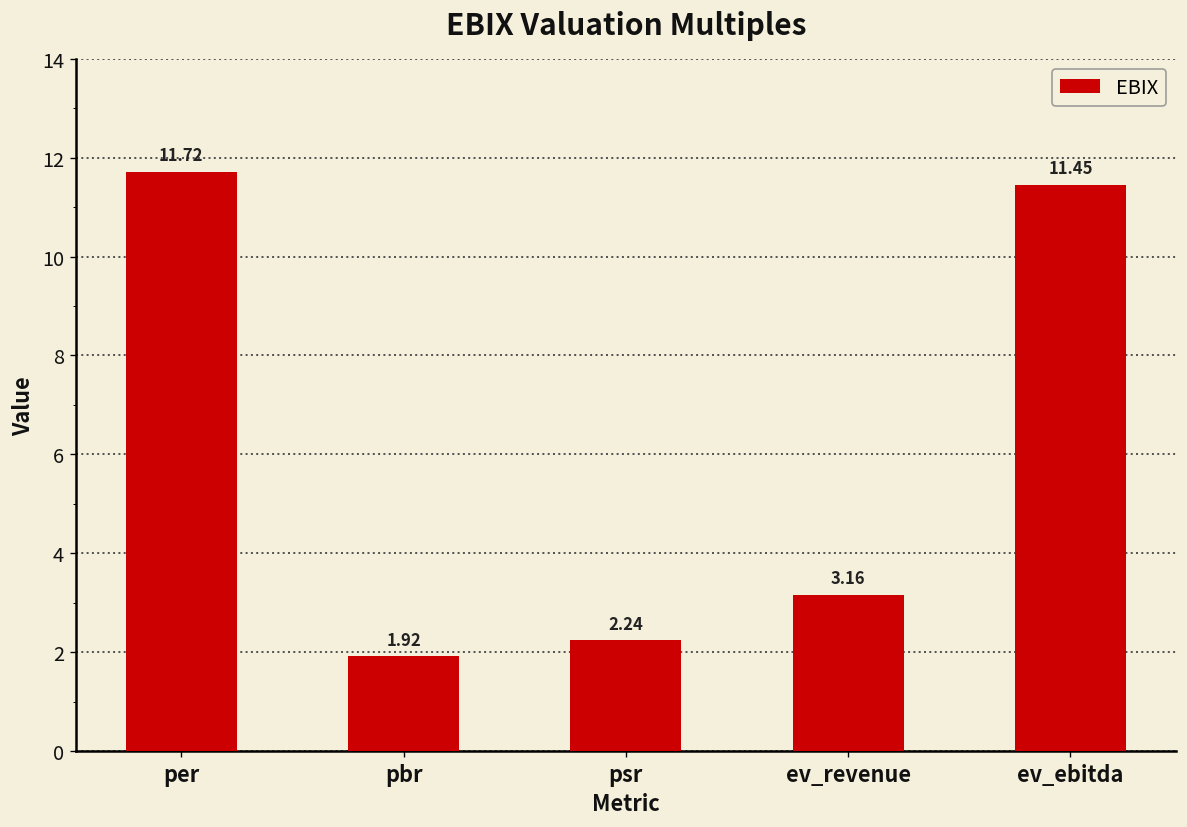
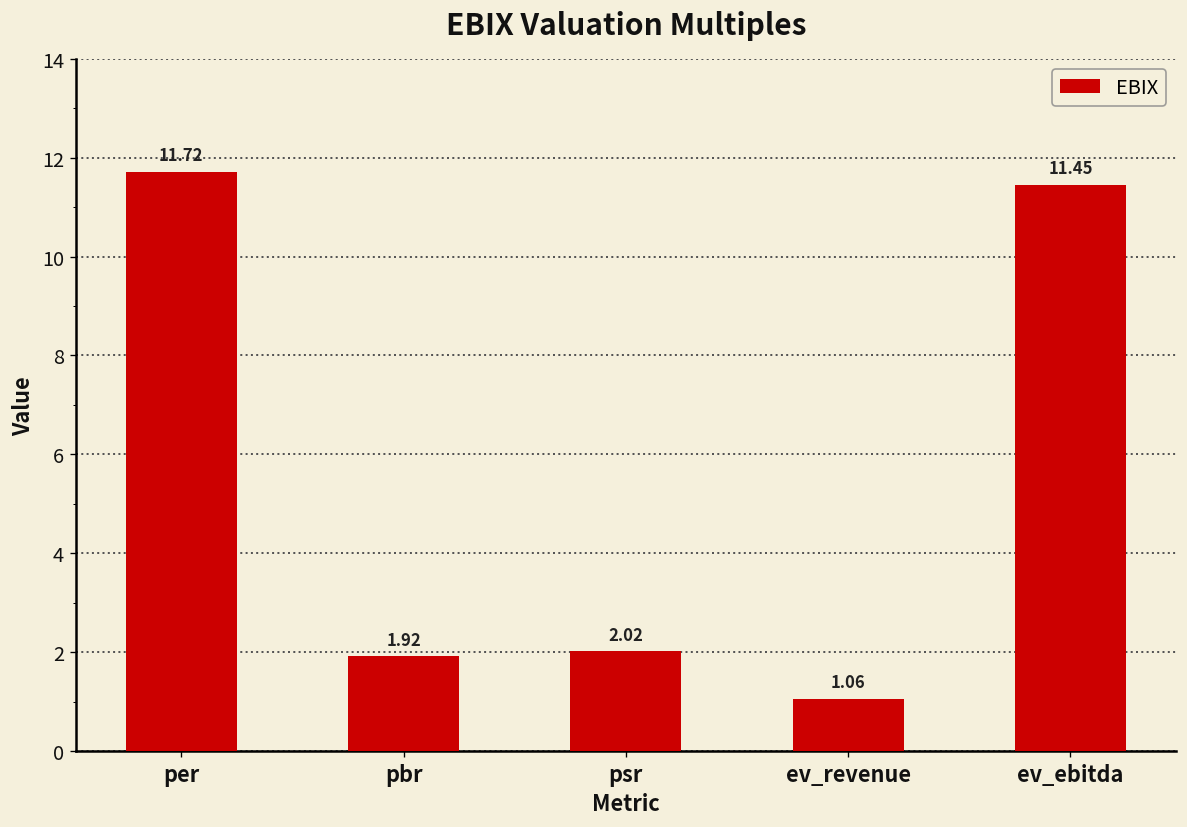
  {
    "per": 11.72,
    "pbr": 1.92,
-   "psr": 2.24,
-   "ev_revenue": 3.16,
+   "psr": 2.02,
+   "ev_revenue": 1.06,
    "ev_ebitda": 11.45
  }
